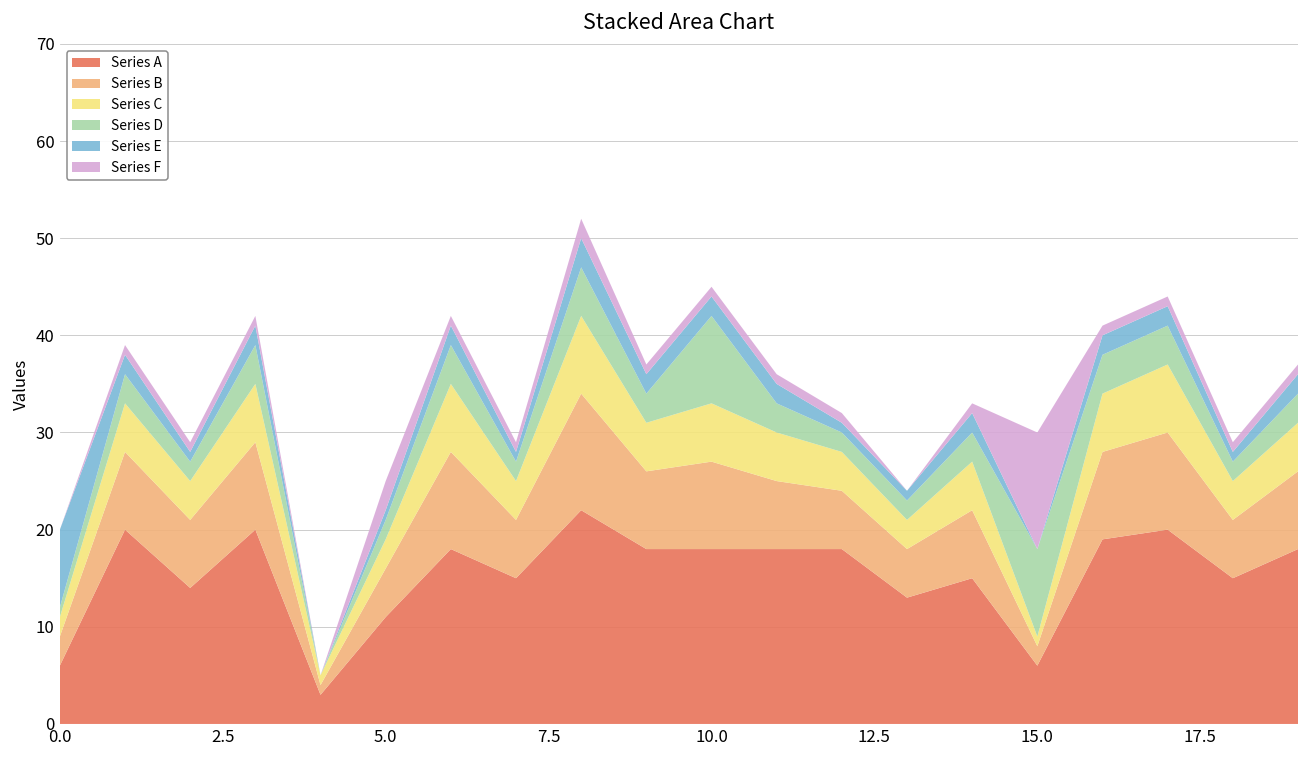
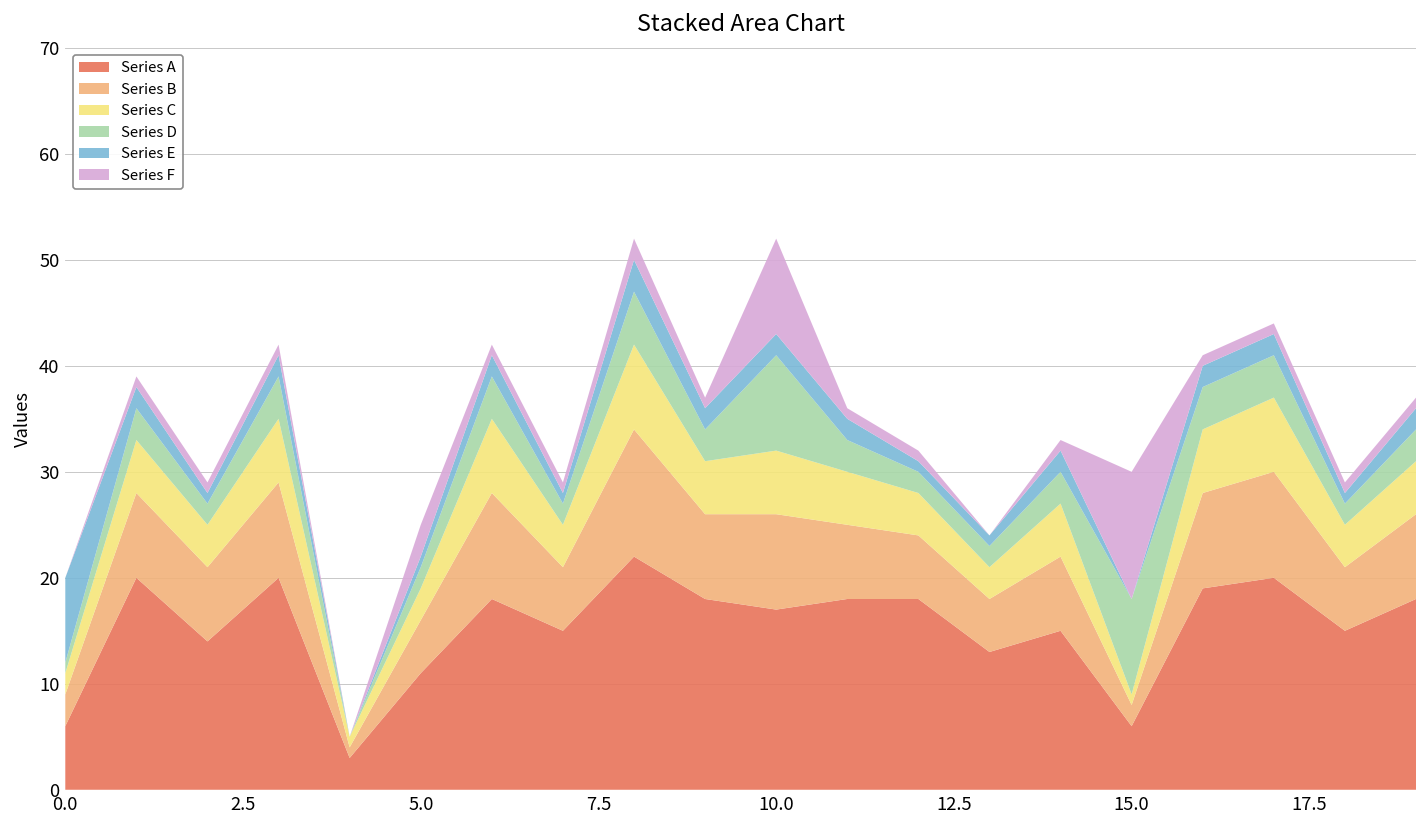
  {
    "Series A": {
      "0.0": 6,
      "5.0": 11,
-     "10.0": 18,
+     "10.0": 17,
      "15.0": 6
    },
    "Series D": {
      "0.0": 1,
      "5.0": 2,
      "10.0": 9
    },
    "Series E": {
      "5.0": 1,
      "10.0": 2
    },
    "Series F": {
      "5.0": 3,
-     "10.0": 1,
+     "10.0": 9,
      "15.0": 12
    }
  }
